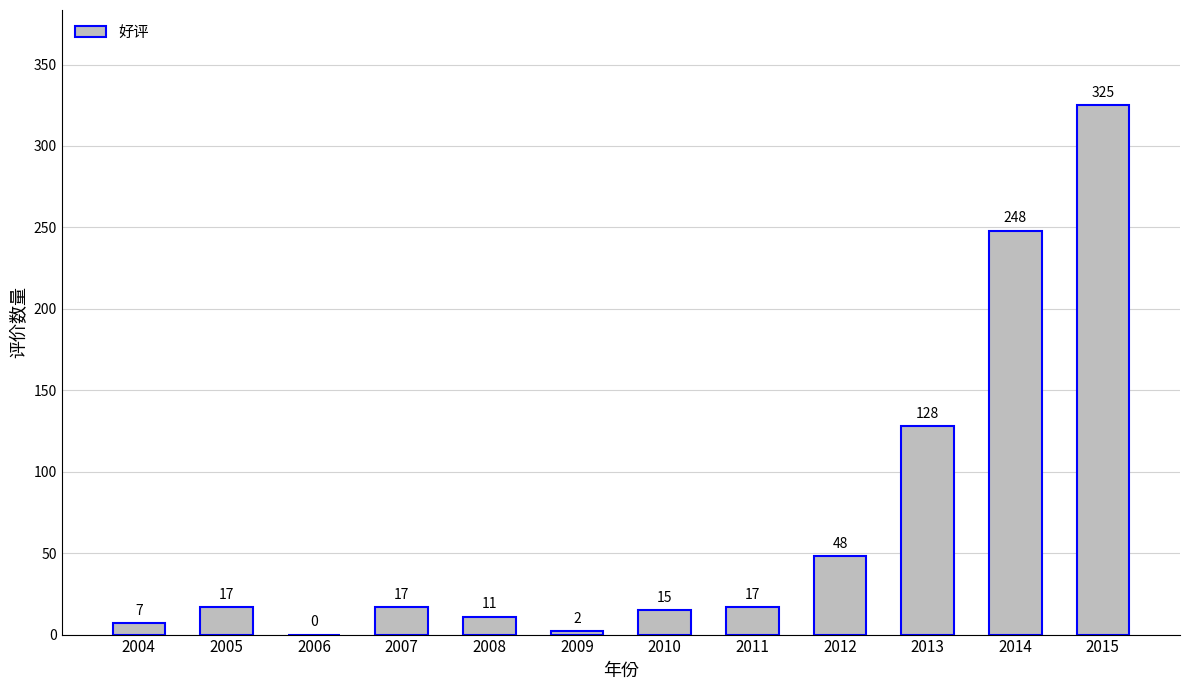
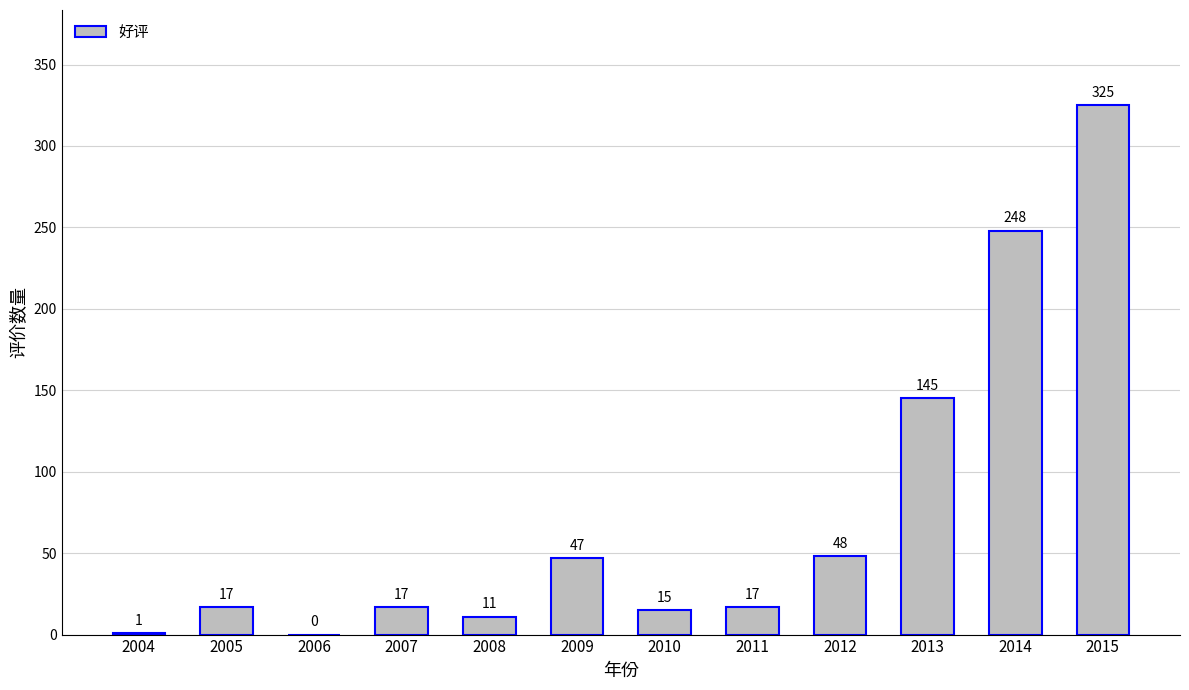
  {
-   "2004": 7,
+   "2004": 1,
    "2005": 17,
    "2006": 0,
    "2007": 17,
    "2008": 11,
-   "2009": 2,
+   "2009": 47,
    "2010": 15,
    "2011": 17,
    "2012": 48,
-   "2013": 128,
+   "2013": 145,
    "2014": 248,
    "2015": 325
  }
